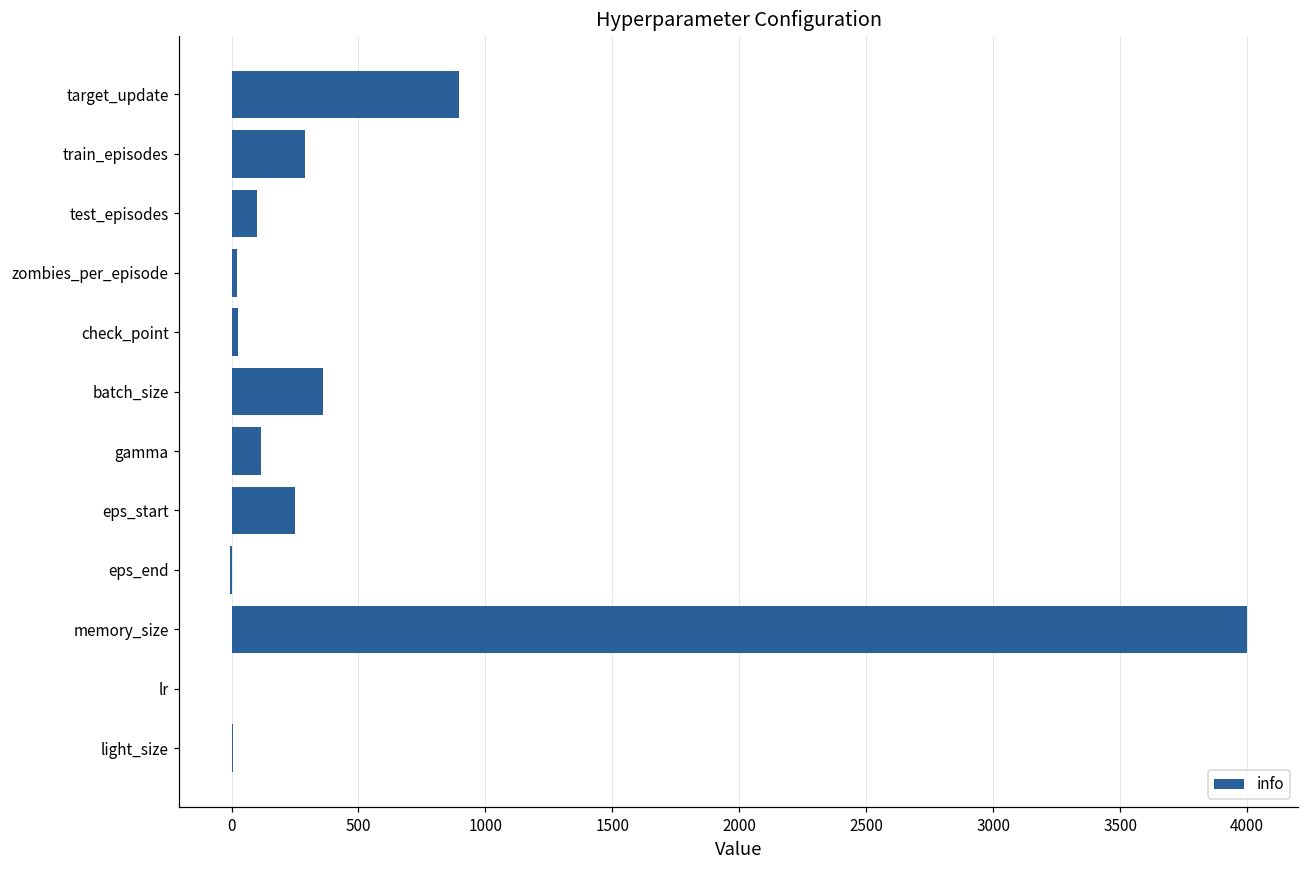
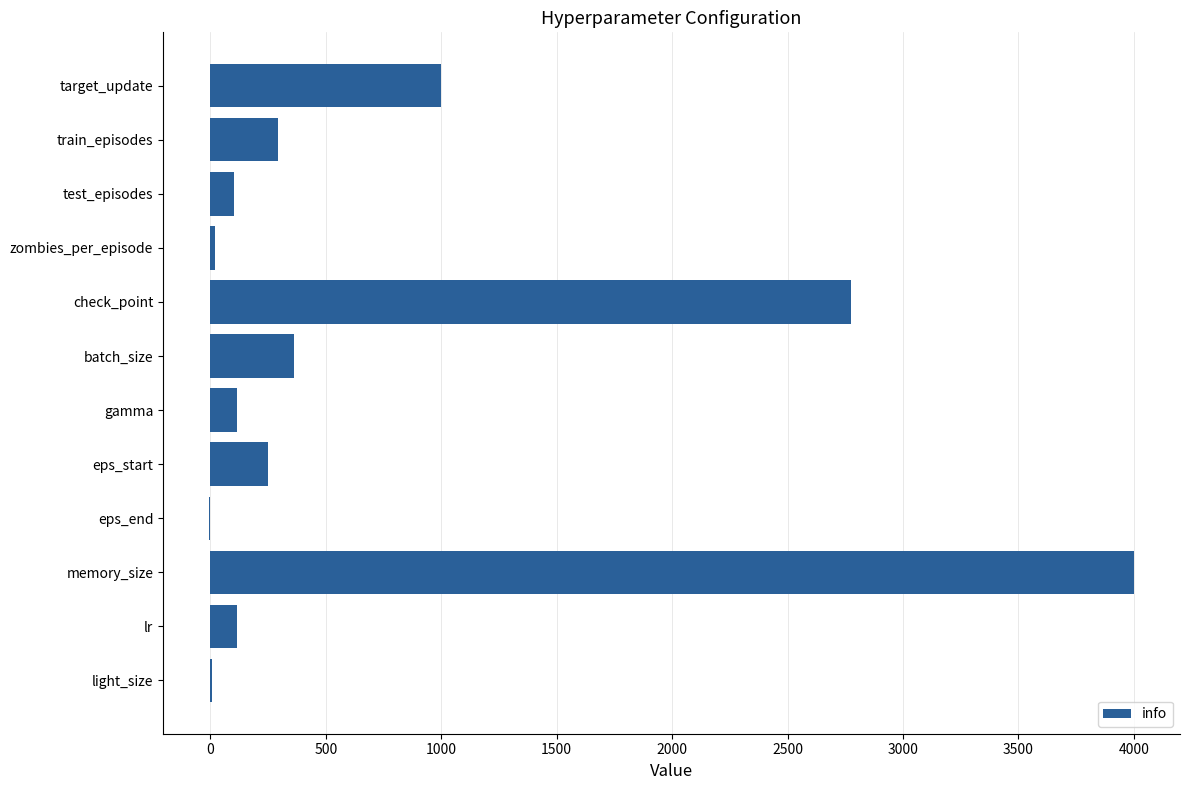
  {
-   "target_update": 900,
+   "target_update": 1000,
    "train_episodes": 290,
    "test_episodes": 100,
    "zombies_per_episode": 20,
-   "check_point": 30,
+   "check_point": 2780,
    "batch_size": 360,
    "gamma": 120,
    "eps_start": 250,
    "memory_size": 4000,
-   "lr": 0
+   "lr": 110
  }
